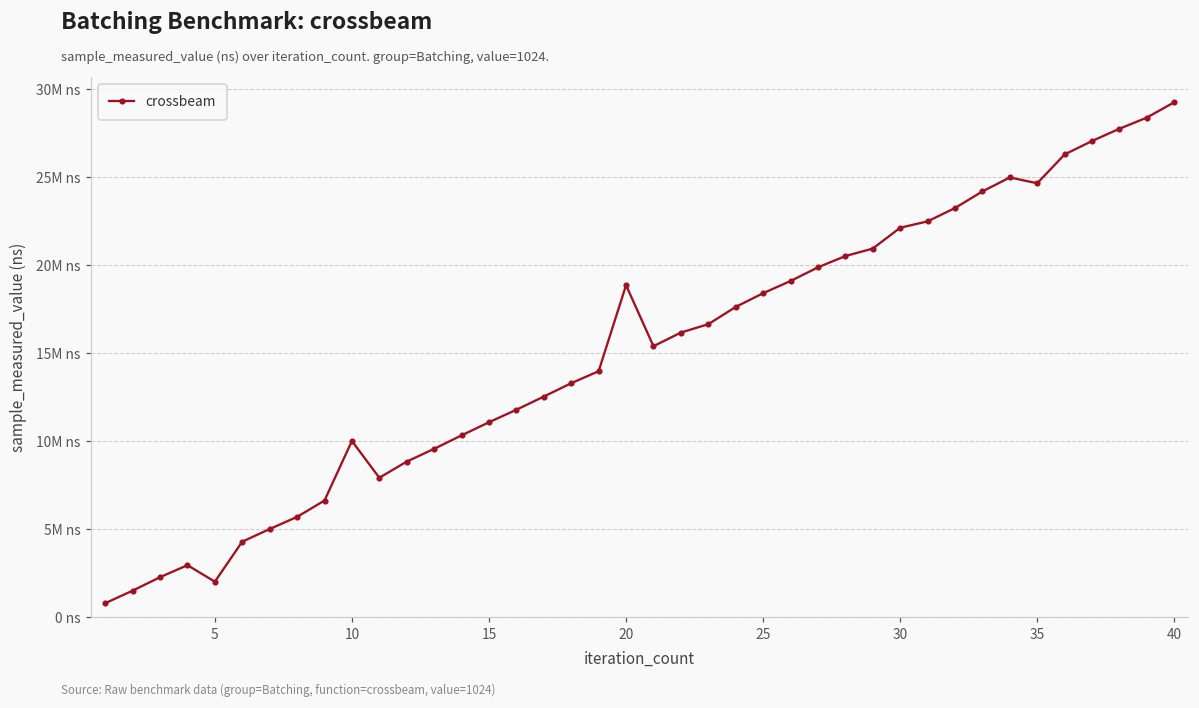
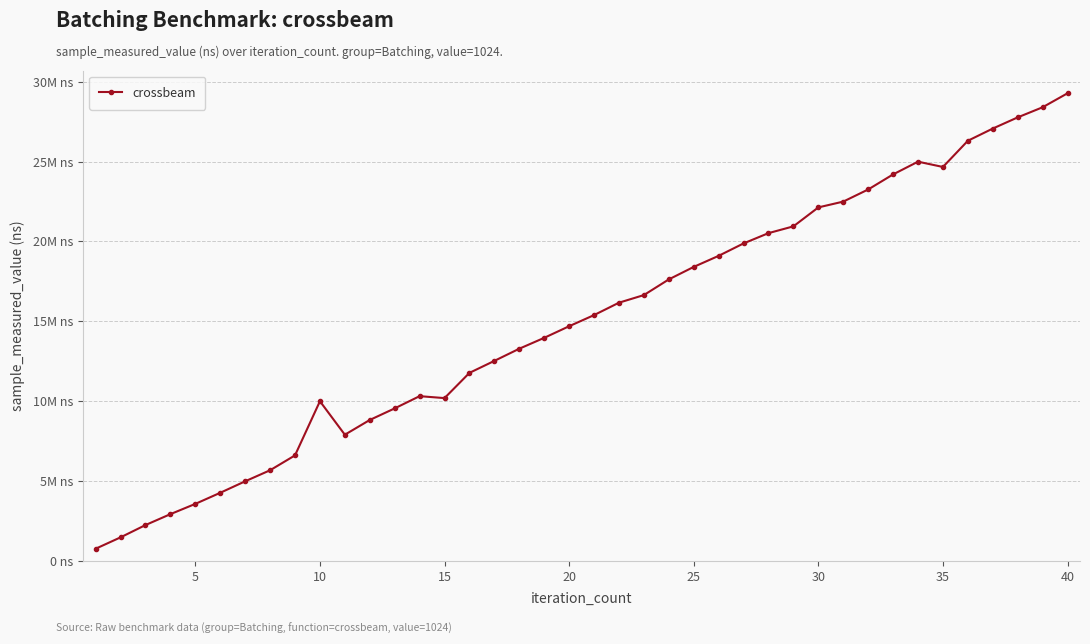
  {
-   "5": "2.0M ns",
+   "5": "3.6M ns",
    "10": "10.0M ns",
-   "15": "11.1M ns",
-   "20": "18.9M ns",
+   "15": "10.2M ns",
+   "20": "14.7M ns",
    "25": "18.4M ns",
    "30": "22.1M ns",
    "35": "24.7M ns",
    "40": "29.3M ns"
  }
